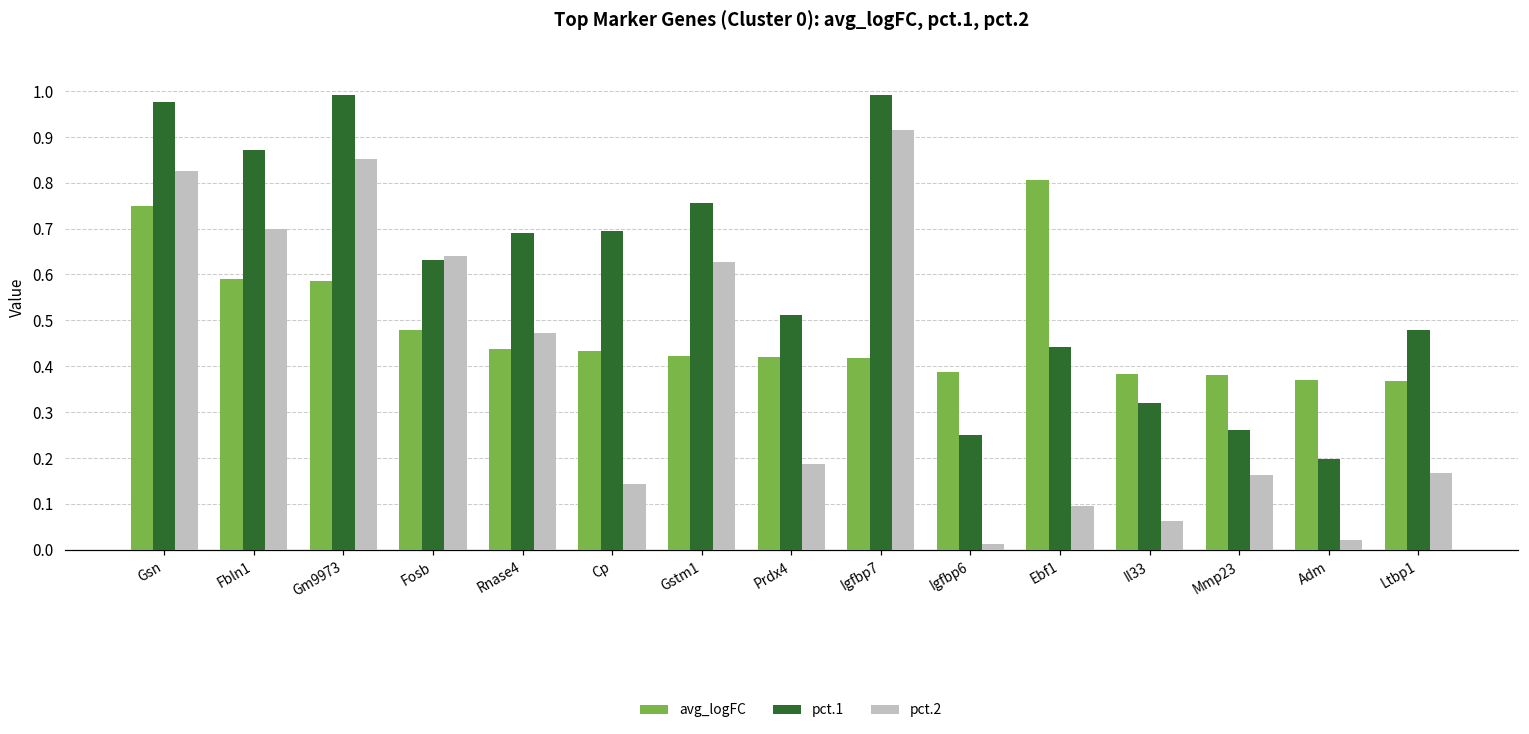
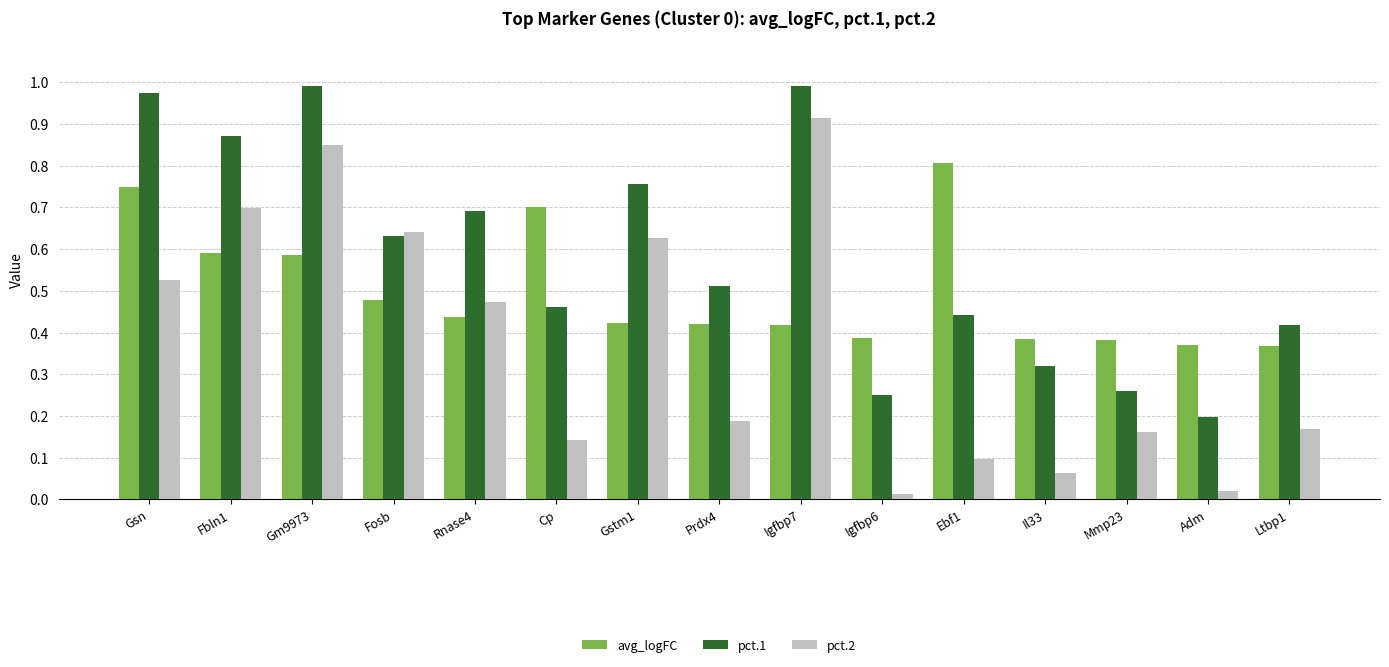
  {
    "avg_logFC": {
      "Gsn": 0.75,
      "Fbln1": 0.59,
      "Gm9973": 0.59,
      "Fosb": 0.48,
      "Rnase4": 0.44,
-     "Cp": 0.43,
+     "Cp": 0.70,
      "Gstm1": 0.42,
      "Prdx4": 0.42,
      "Igfbp7": 0.42,
      "Igfbp6": 0.39,
      "Ebf1": 0.81,
      "Il33": 0.38,
      "Mmp23": 0.38,
      "Adm": 0.37,
      "Ltbp1": 0.37
    },
    "pct.1": {
      "Gsn": 0.98,
      "Fbln1": 0.87,
      "Gm9973": 0.99,
      "Fosb": 0.63,
      "Rnase4": 0.69,
-     "Cp": 0.70,
+     "Cp": 0.46,
      "Gstm1": 0.76,
      "Prdx4": 0.51,
      "Igfbp7": 0.99,
      "Igfbp6": 0.25,
      "Ebf1": 0.44,
      "Il33": 0.32,
      "Mmp23": 0.26,
      "Adm": 0.20,
-     "Ltbp1": 0.48
+     "Ltbp1": 0.42
    },
    "pct.2": {
-     "Gsn": 0.83,
+     "Gsn": 0.53,
      "Fbln1": 0.70,
      "Gm9973": 0.85,
      "Fosb": 0.64,
      "Rnase4": 0.47,
      "Cp": 0.14,
      "Gstm1": 0.63,
      "Prdx4": 0.19,
      "Igfbp7": 0.92,
      "Igfbp6": 0.01,
      "Ebf1": 0.10,
      "Il33": 0.06,
      "Mmp23": 0.16,
      "Adm": 0.02,
      "Ltbp1": 0.17
    }
  }
